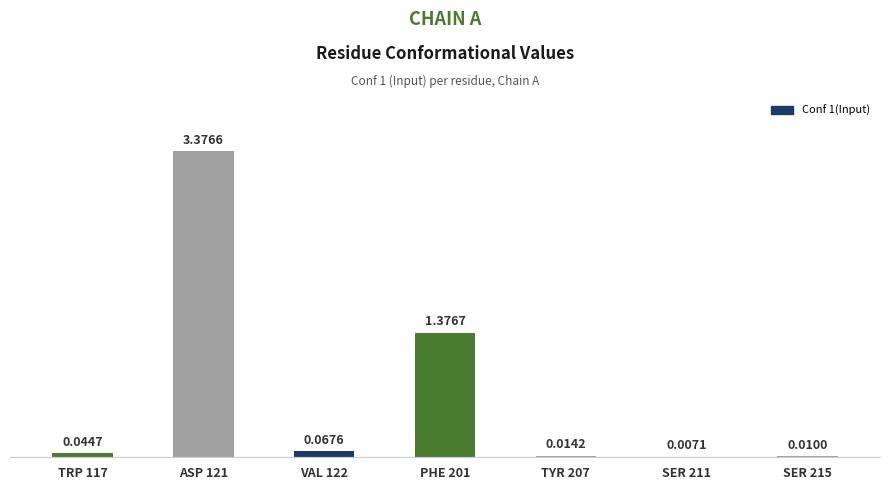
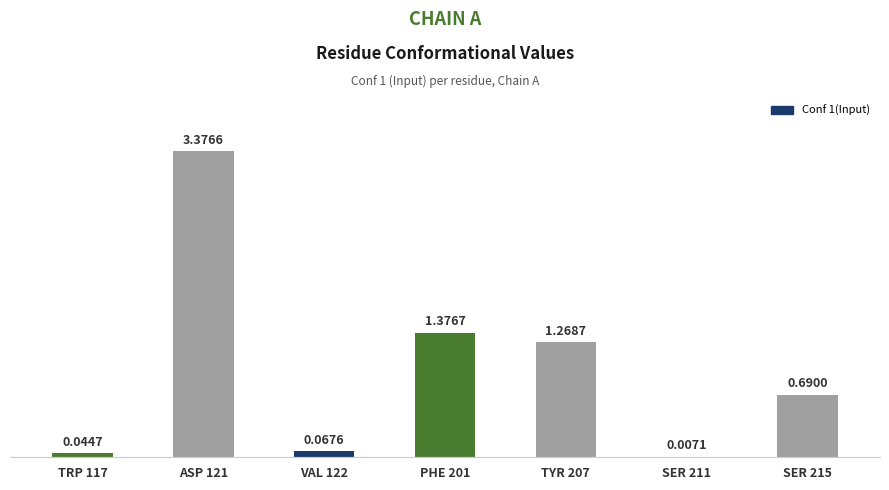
  {
    "TRP 117": 0.0447,
    "ASP 121": 3.3766,
    "VAL 122": 0.0676,
    "PHE 201": 1.3767,
-   "TYR 207": 0.0142,
+   "TYR 207": 1.2687,
    "SER 211": 0.0071,
-   "SER 215": 0.0100
+   "SER 215": 0.6900
  }
